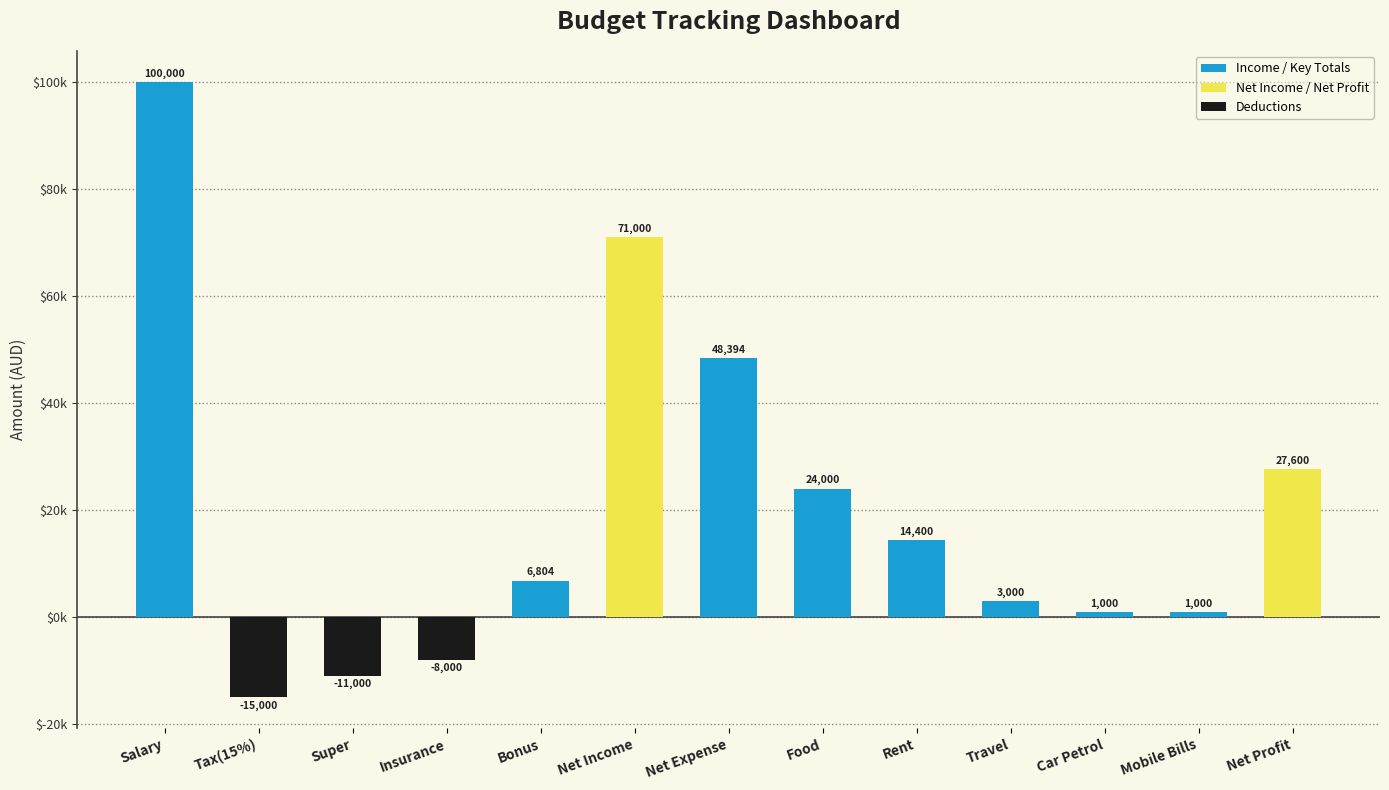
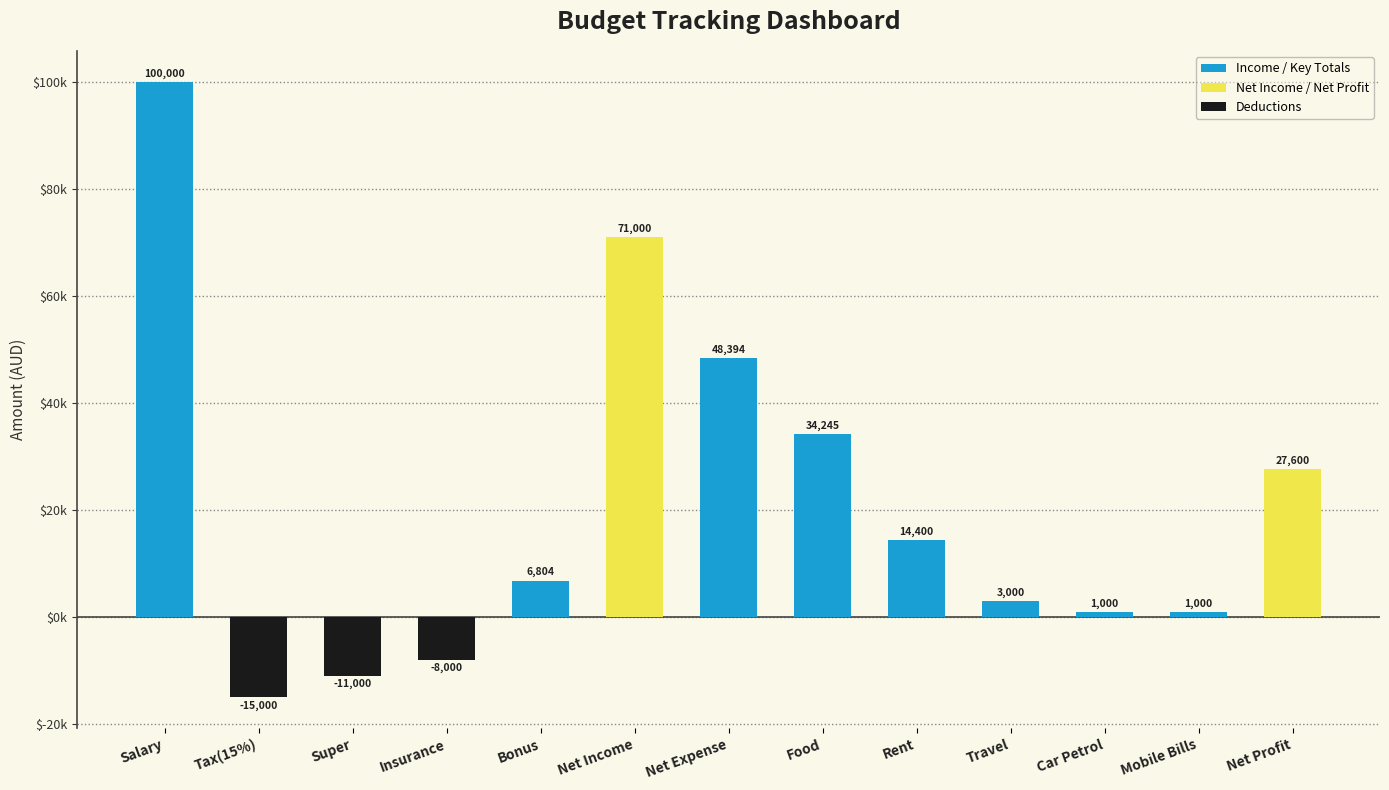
  {
    "Salary": "100,000",
    "Tax(15%)": "-15,000",
    "Super": "-11,000",
    "Insurance": "-8,000",
    "Bonus": "6,804",
    "Net Income": "71,000",
    "Net Expense": "48,394",
-   "Food": "24,000",
+   "Food": "34,245",
    "Rent": "14,400",
    "Travel": "3,000",
    "Car Petrol": "1,000",
    "Mobile Bills": "1,000",
    "Net Profit": "27,600"
  }
